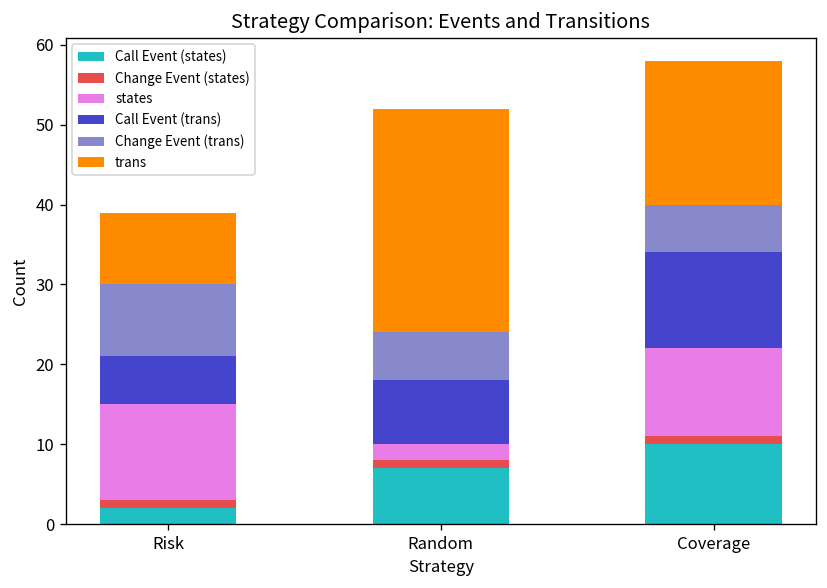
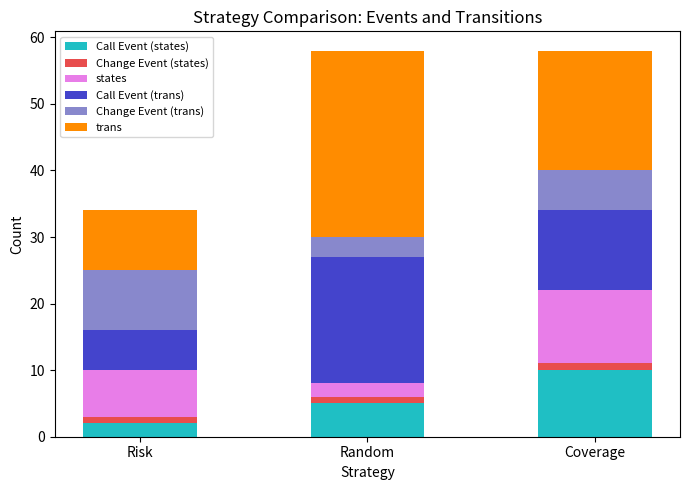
  {
    "Call Event (states)": {
      "Risk": 2,
-     "Random": 7,
+     "Random": 5,
      "Coverage": 10
    },
    "Change Event (states)": {
      "Risk": 1,
      "Random": 1,
      "Coverage": 1
    },
    "states": {
-     "Risk": 12,
+     "Risk": 7,
      "Random": 2,
      "Coverage": 11
    },
    "Call Event (trans)": {
      "Risk": 6,
-     "Random": 8,
+     "Random": 19,
      "Coverage": 12
    },
    "Change Event (trans)": {
      "Risk": 9,
-     "Random": 6,
+     "Random": 3,
      "Coverage": 6
    },
    "trans": {
      "Risk": 9,
      "Random": 28,
      "Coverage": 18
    }
  }
